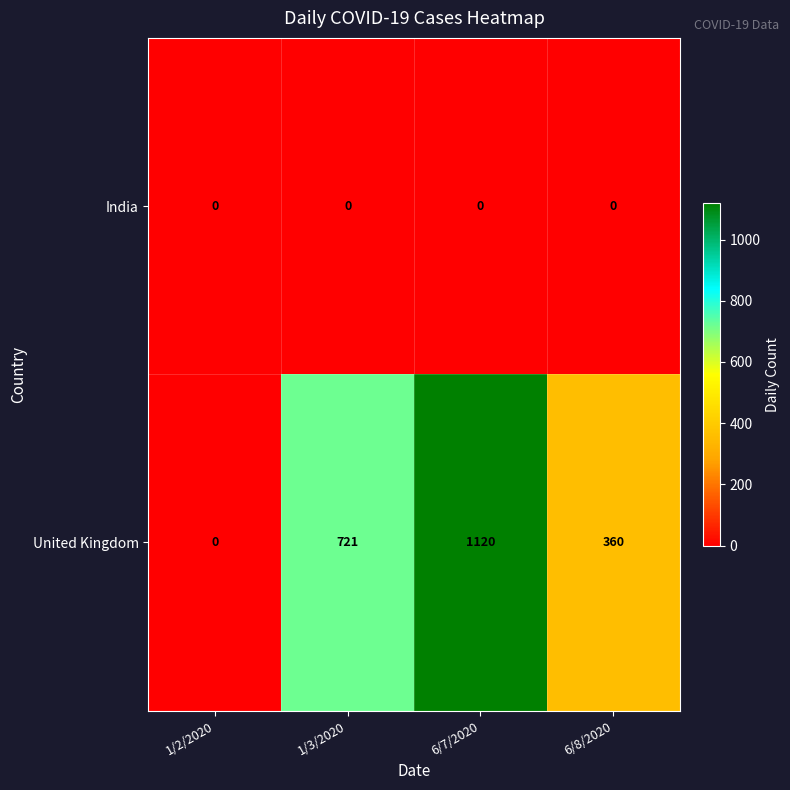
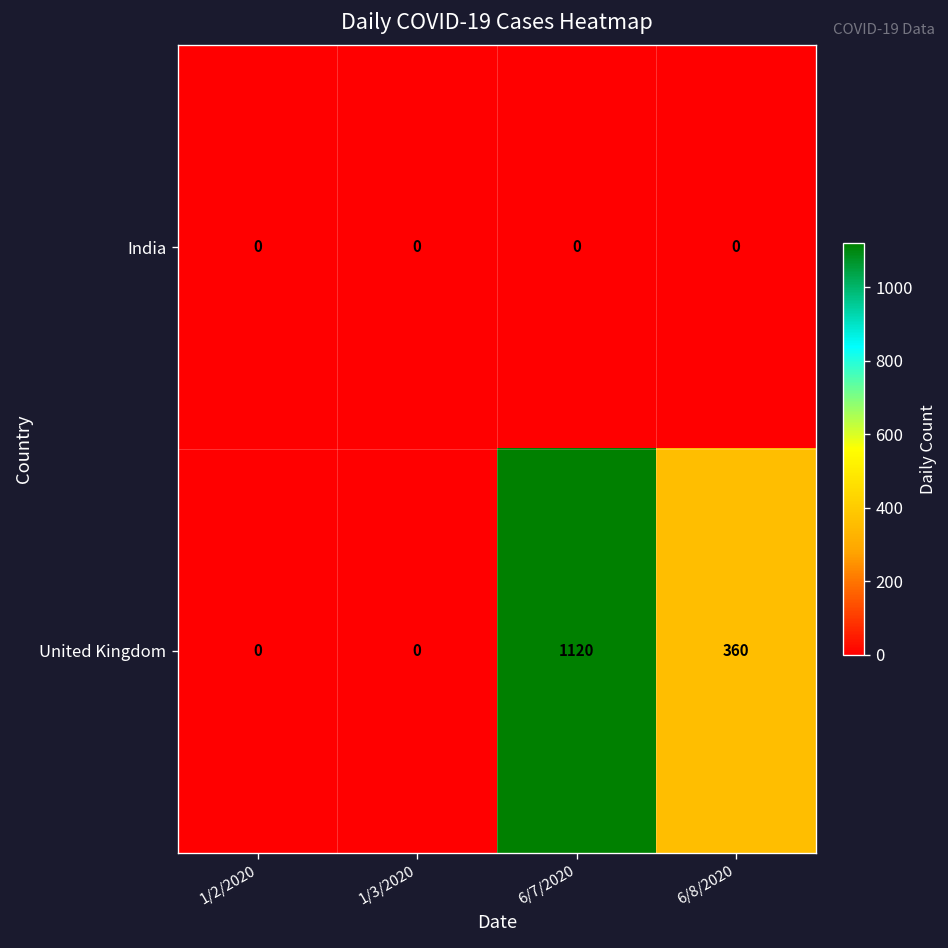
  {
    "India": {
      "1/2/2020": 0,
      "1/3/2020": 0,
      "6/7/2020": 0,
      "6/8/2020": 0
    },
    "United Kingdom": {
      "1/2/2020": 0,
-     "1/3/2020": 721,
+     "1/3/2020": 0,
      "6/7/2020": 1120,
      "6/8/2020": 360
    }
  }
